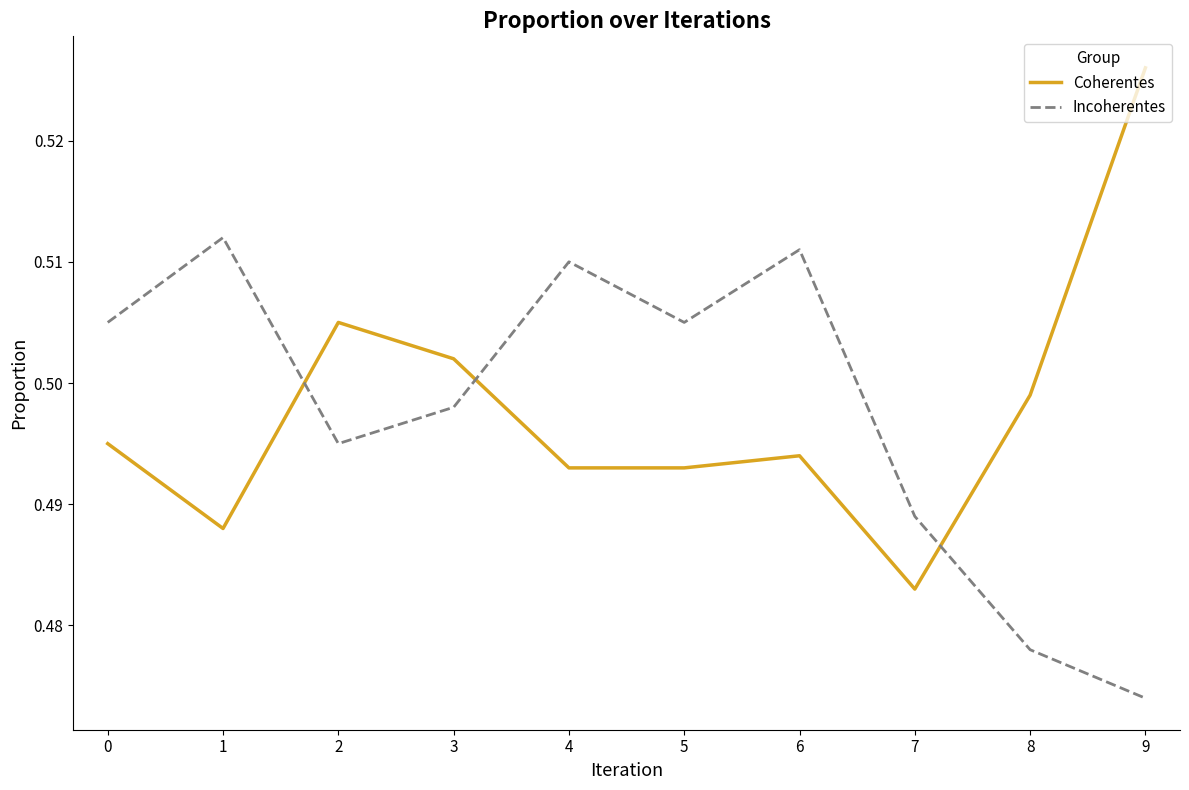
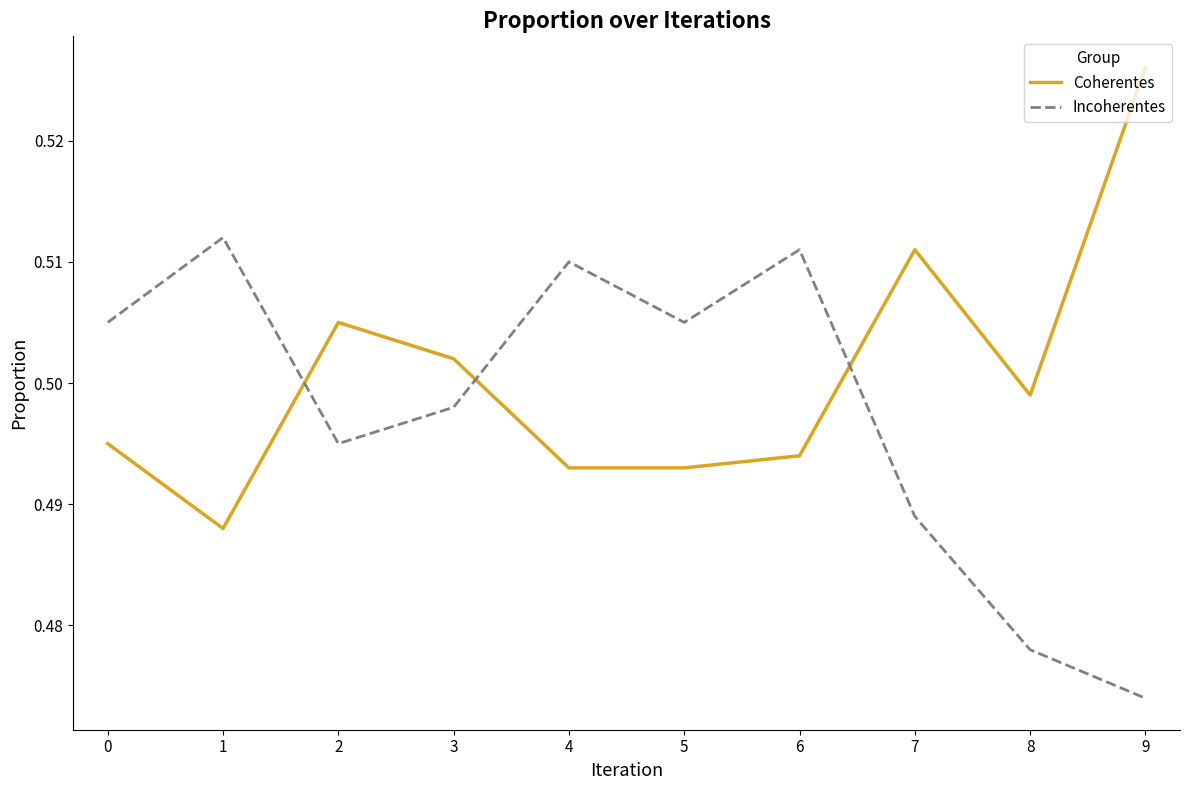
  {
    "Coherentes": {
      "0": 0.495,
      "1": 0.488,
      "2": 0.505,
      "3": 0.502,
      "4": 0.493,
      "5": 0.493,
      "6": 0.494,
-     "7": 0.483,
+     "7": 0.511,
      "8": 0.499
    },
    "Incoherentes": {
      "0": 0.505,
      "1": 0.512,
      "2": 0.495,
      "3": 0.498,
      "4": 0.510,
      "5": 0.505,
      "6": 0.511,
      "7": 0.489,
      "8": 0.478,
      "9": 0.474
    }
  }
